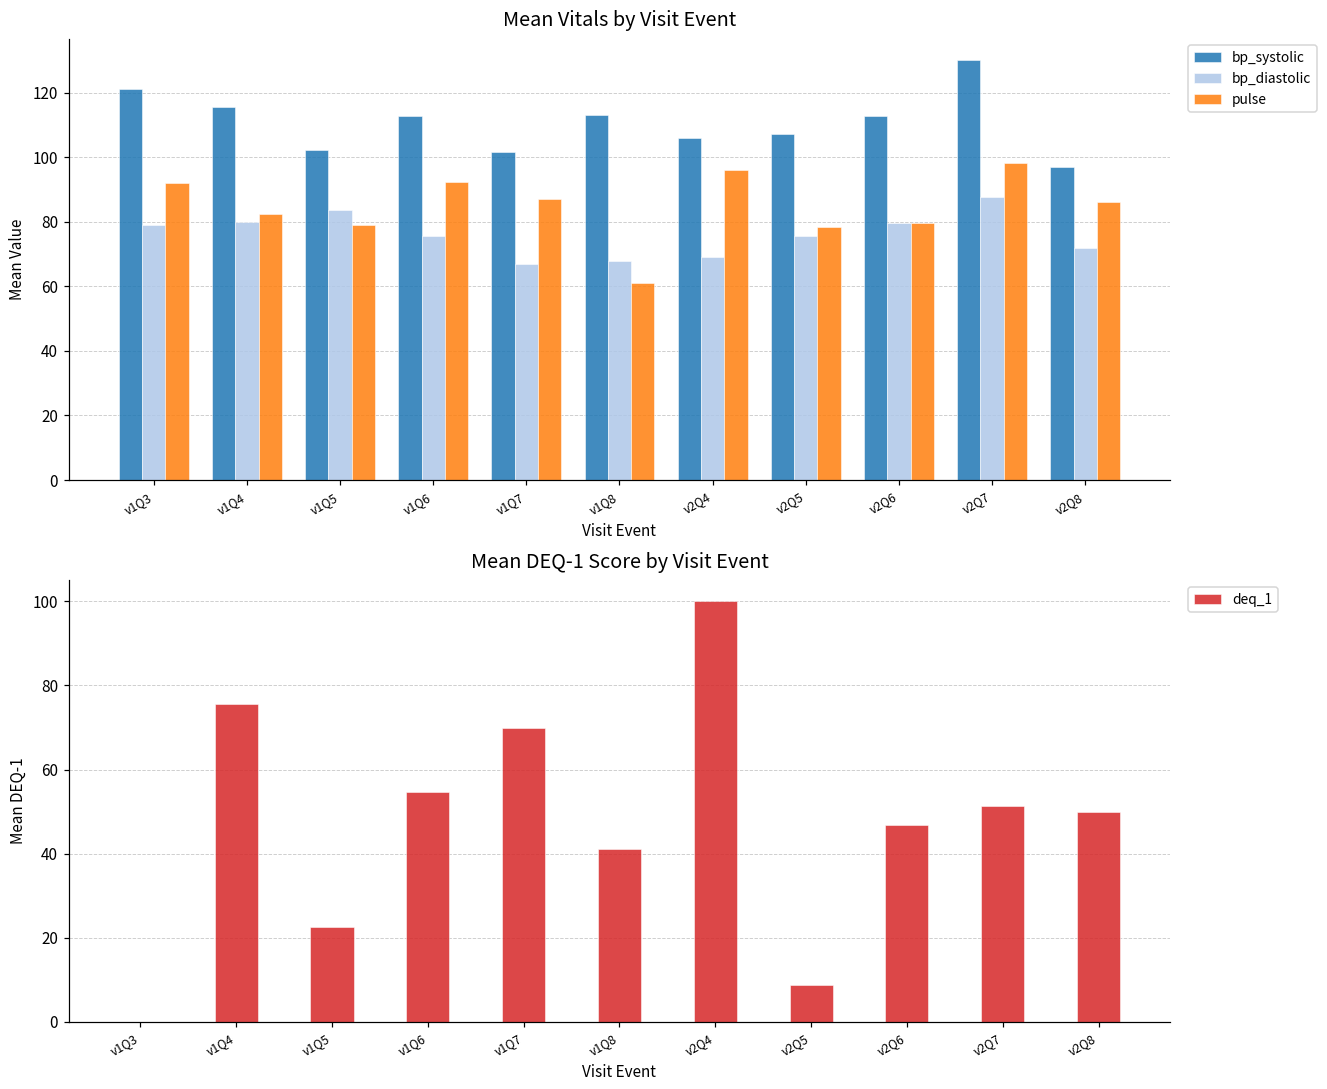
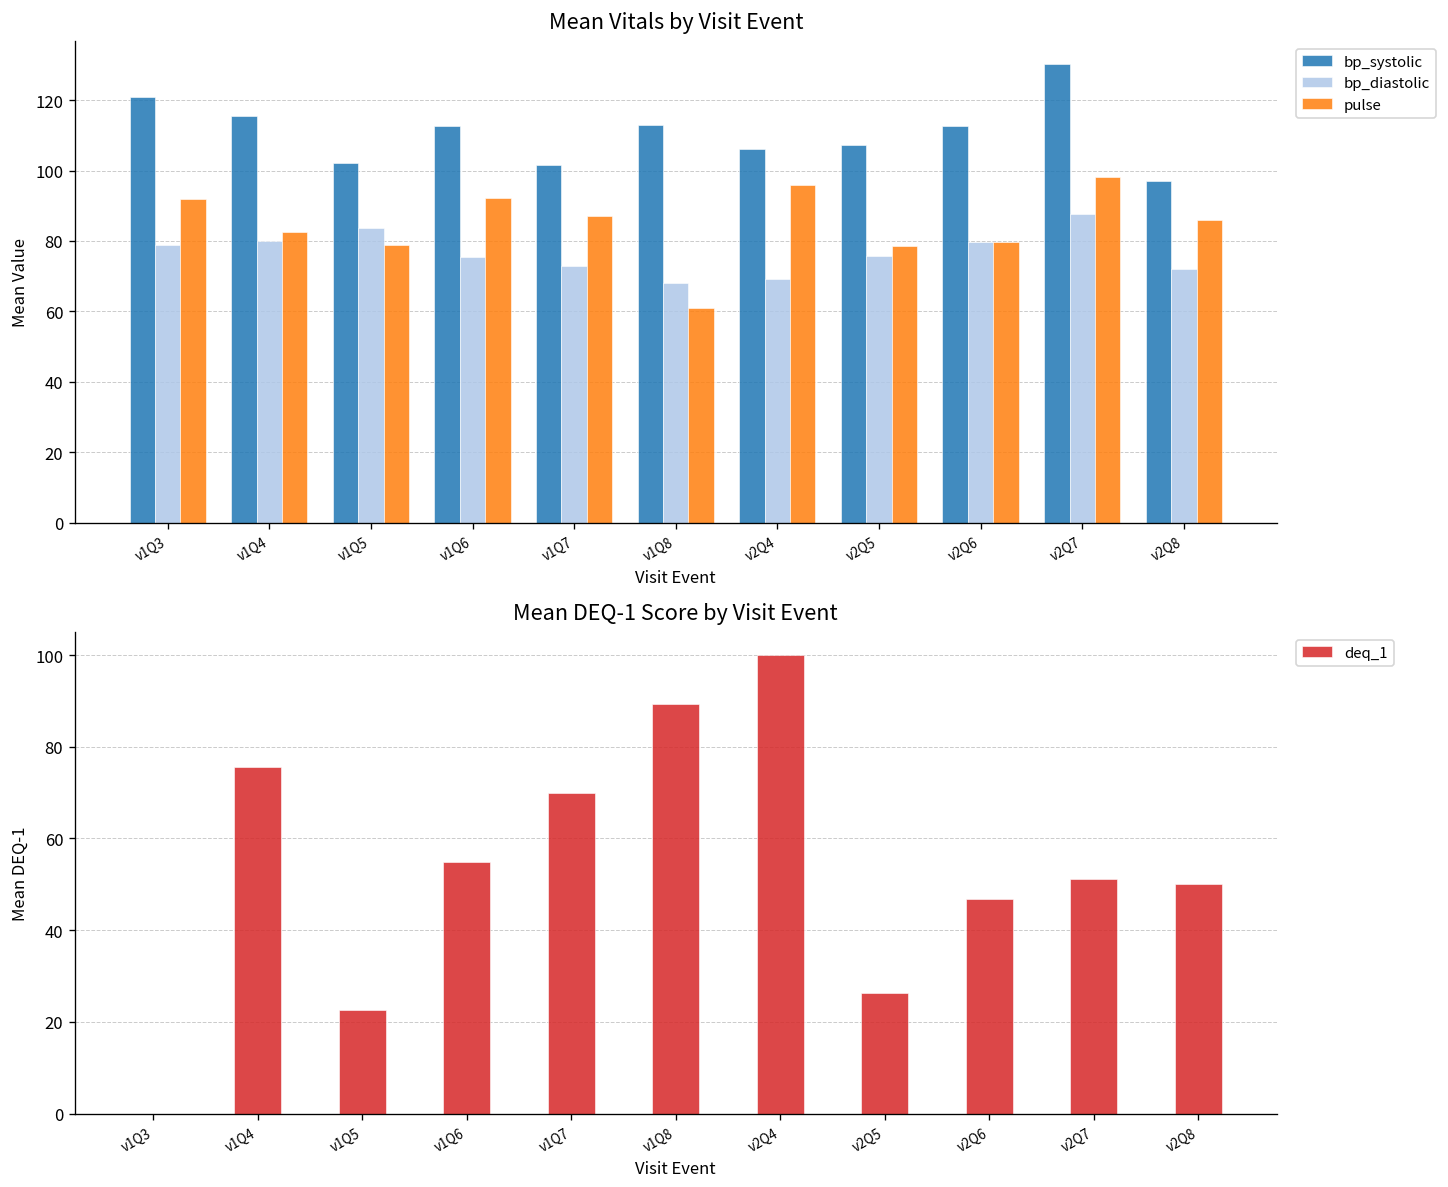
  {
    "Mean Vitals by Visit Event": {
      "bp_systolic": {
        "v1Q3": 121,
        "v1Q4": 116,
        "v1Q5": 102,
        "v1Q6": 113,
        "v1Q7": 102,
        "v1Q8": 113,
        "v2Q4": 106,
        "v2Q5": 107,
        "v2Q6": 113,
        "v2Q7": 130,
        "v2Q8": 97
      },
      "bp_diastolic": {
        "v1Q3": 79,
        "v1Q4": 80,
        "v1Q5": 84,
        "v1Q6": 76,
-       "v1Q7": 67,
+       "v1Q7": 73,
        "v1Q8": 68,
        "v2Q4": 69,
        "v2Q5": 76,
        "v2Q6": 80,
        "v2Q7": 88,
        "v2Q8": 72
      },
      "pulse": {
        "v1Q3": 92,
        "v1Q4": 83,
        "v1Q5": 79,
        "v1Q6": 92,
        "v1Q7": 87,
        "v1Q8": 61,
        "v2Q4": 96,
        "v2Q5": 79,
        "v2Q6": 80,
        "v2Q7": 98,
        "v2Q8": 86
      }
    },
    "Mean DEQ-1 Score by Visit Event": {
      "v1Q3": 0,
      "v1Q4": 76,
      "v1Q5": 23,
      "v1Q6": 55,
      "v1Q7": 70,
-     "v1Q8": 41,
+     "v1Q8": 89,
      "v2Q4": 100,
-     "v2Q5": 9,
+     "v2Q5": 26,
      "v2Q6": 47,
      "v2Q7": 51,
      "v2Q8": 50
    }
  }
